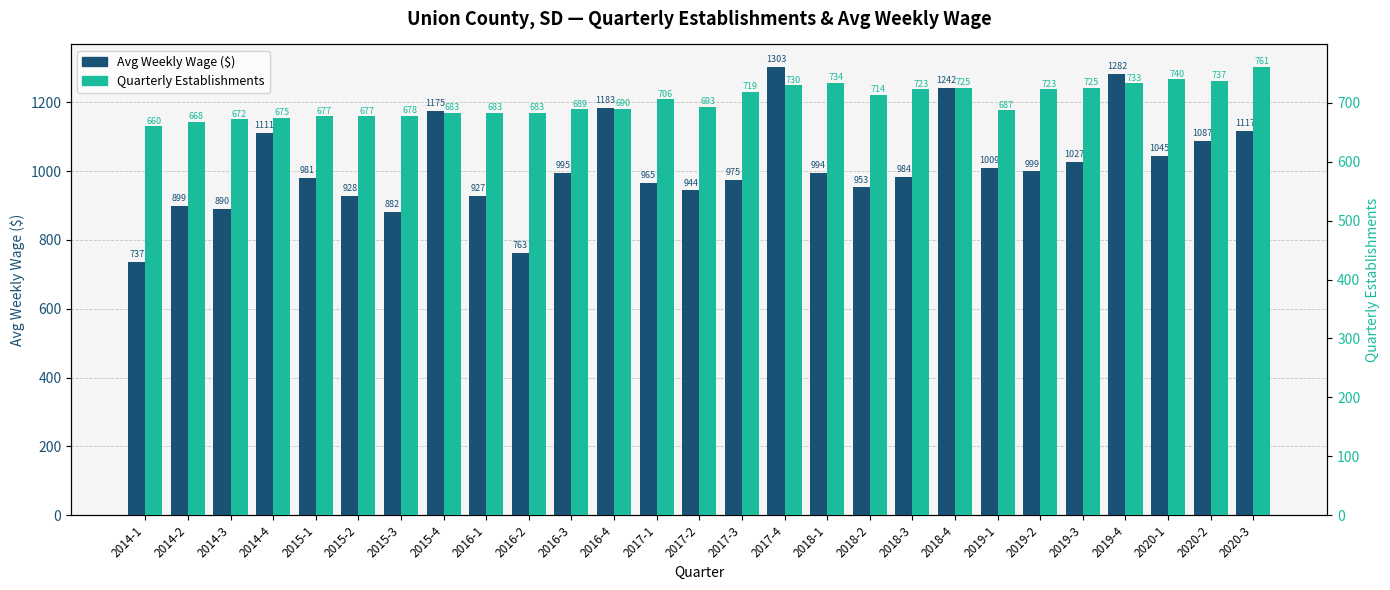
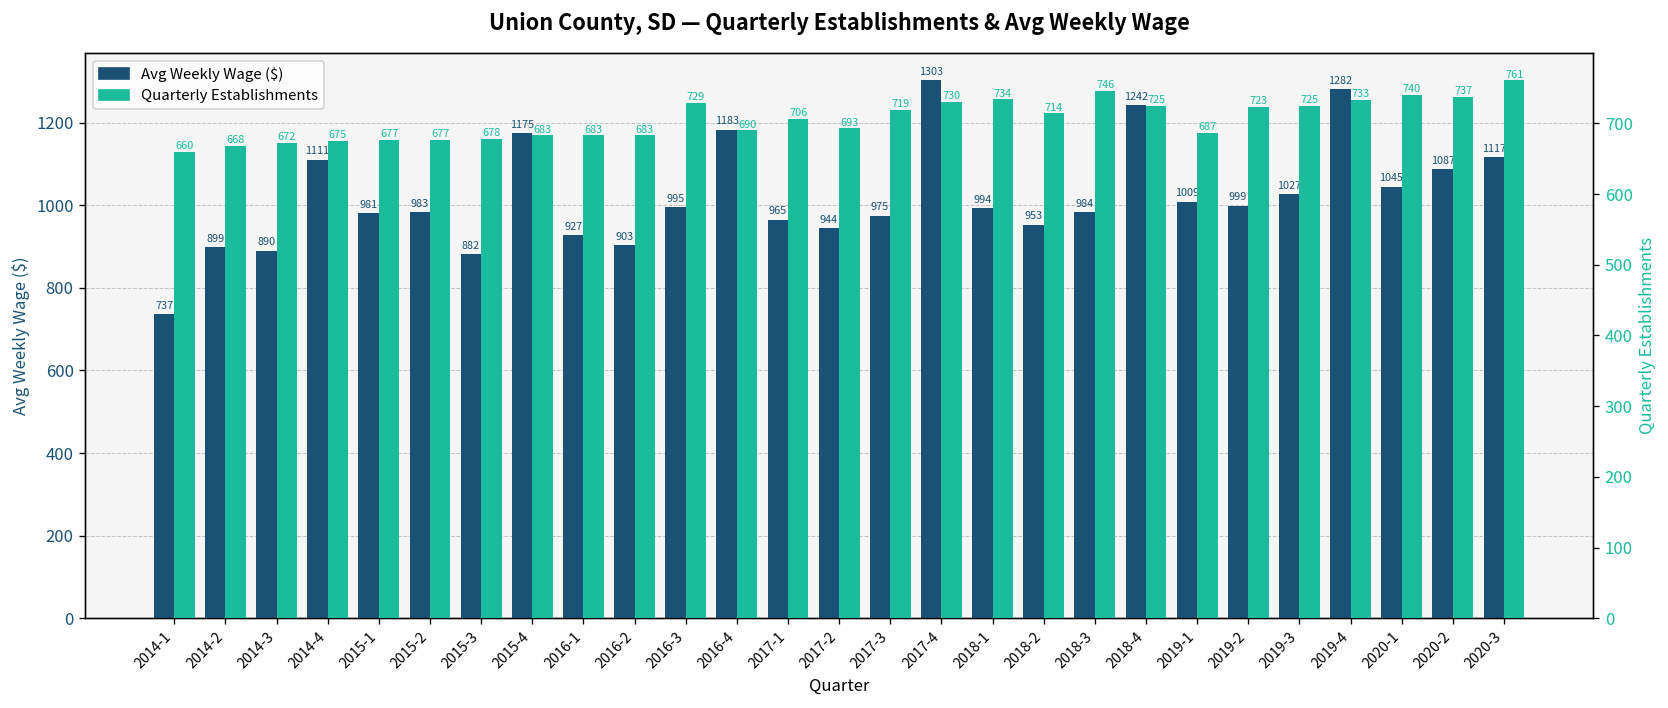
  {
    "Avg Weekly Wage ($)": {
      "2014-1": 737,
      "2014-2": 899,
      "2014-3": 890,
      "2014-4": 1111,
      "2015-1": 981,
-     "2015-2": 928,
+     "2015-2": 983,
      "2015-3": 882,
      "2015-4": 1175,
      "2016-1": 927,
-     "2016-2": 763,
+     "2016-2": 903,
      "2016-3": 995,
      "2016-4": 1183,
      "2017-1": 965,
      "2017-2": 944,
      "2017-3": 975,
      "2017-4": 1303,
      "2018-1": 994,
      "2018-2": 953,
      "2018-3": 984,
      "2018-4": 1242,
      "2019-1": 1009,
      "2019-2": 999,
      "2019-3": 1027,
      "2019-4": 1282,
      "2020-1": 1045,
      "2020-2": 1087,
      "2020-3": 1117
    },
    "Quarterly Establishments": {
      "2014-1": 660,
      "2014-2": 668,
      "2014-3": 672,
      "2014-4": 675,
      "2015-1": 677,
      "2015-2": 677,
      "2015-3": 678,
      "2015-4": 683,
      "2016-1": 683,
      "2016-2": 683,
-     "2016-3": 689,
+     "2016-3": 729,
      "2016-4": 690,
      "2017-1": 706,
      "2017-2": 693,
      "2017-3": 719,
      "2017-4": 730,
      "2018-1": 734,
      "2018-2": 714,
-     "2018-3": 723,
+     "2018-3": 746,
      "2018-4": 725,
      "2019-1": 687,
      "2019-2": 723,
      "2019-3": 725,
      "2019-4": 733,
      "2020-1": 740,
      "2020-2": 737,
      "2020-3": 761
    }
  }
